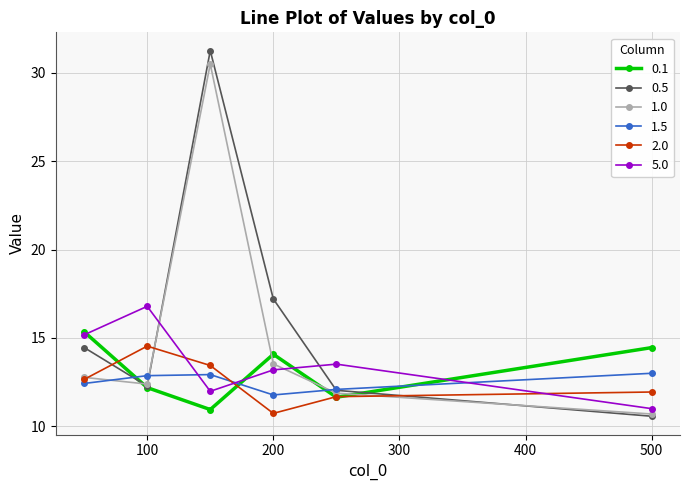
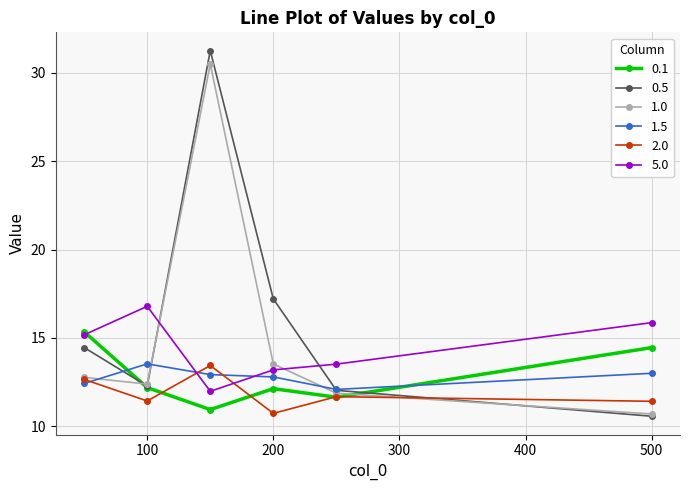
  {
    "0.1": {
-     "200": 14.1,
+     "200": 12.1,
      "500": 14.5
    },
    "0.5": {
      "200": 17.2
    },
    "1.0": {
      "200": 13.5
    },
    "1.5": {
-     "100": 12.9,
-     "200": 11.8,
+     "100": 13.5,
+     "200": 12.8,
      "500": 13.0
    },
    "2.0": {
-     "100": 14.5,
+     "100": 11.4,
      "200": 10.7,
-     "500": 11.9
+     "500": 11.4
    },
    "5.0": {
      "100": 16.8,
      "200": 13.2,
-     "500": 11.0
+     "500": 15.9
    }
  }
